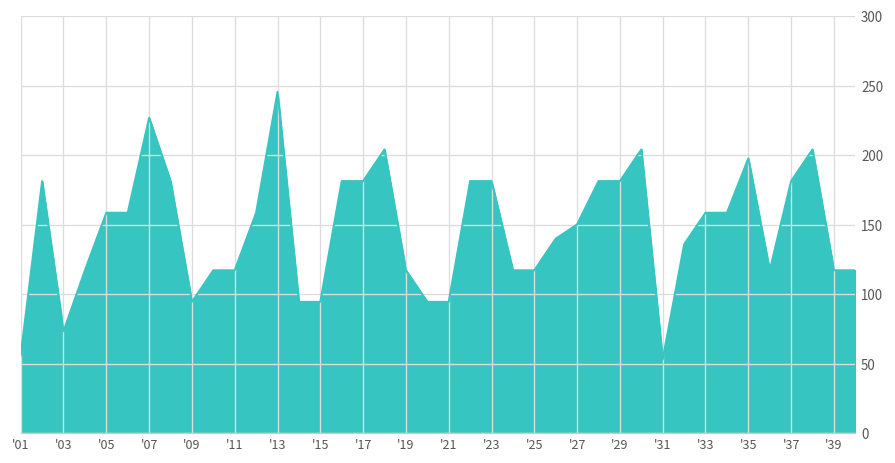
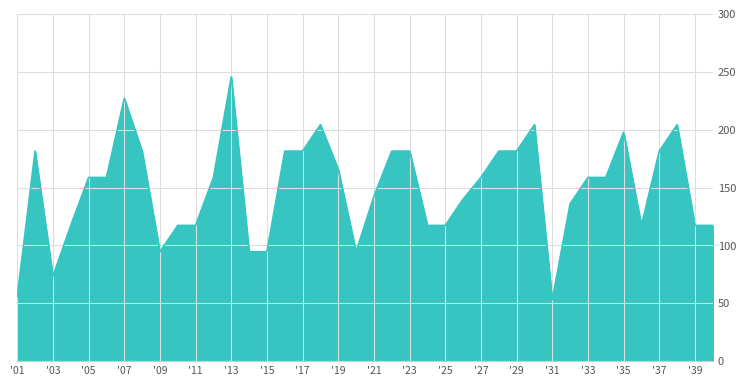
  {
    "'01": 56,
    "'03": 73,
    "'05": 159,
    "'07": 227,
    "'09": 95,
    "'11": 117,
    "'13": 246,
    "'15": 95,
    "'17": 181,
-   "'19": 117,
-   "'21": 95,
+   "'19": 166,
+   "'21": 142,
    "'23": 181,
    "'25": 117,
-   "'27": 150,
+   "'27": 159,
    "'29": 181,
    "'31": 53,
    "'33": 159,
    "'35": 198,
    "'37": 181,
    "'39": 117
  }
